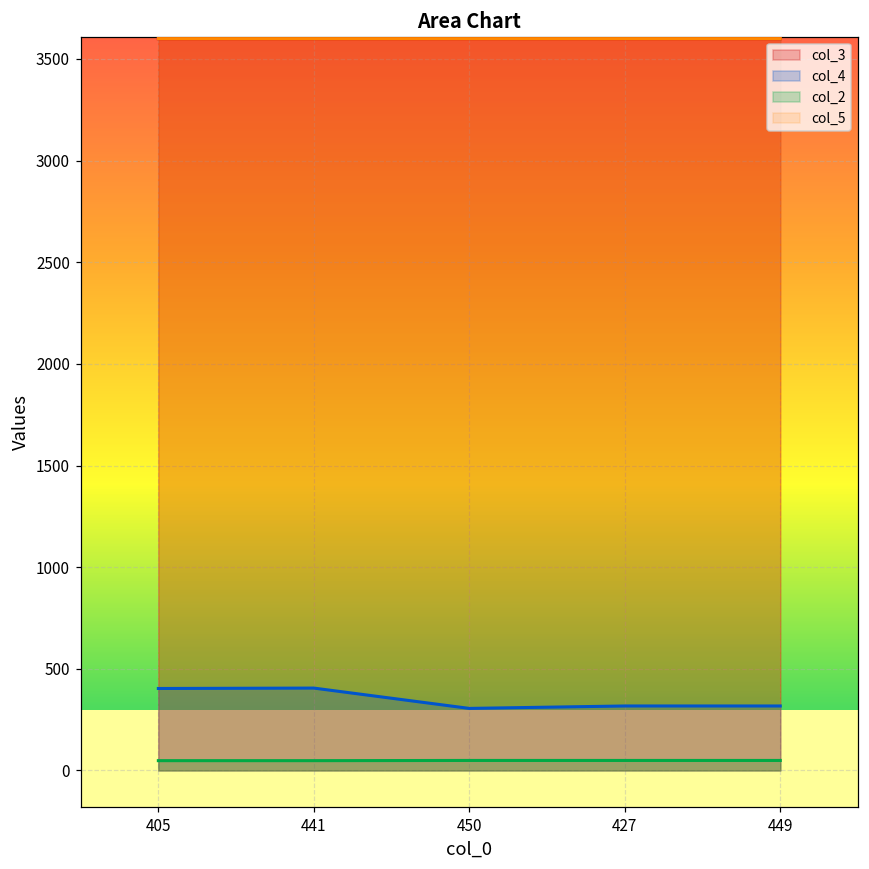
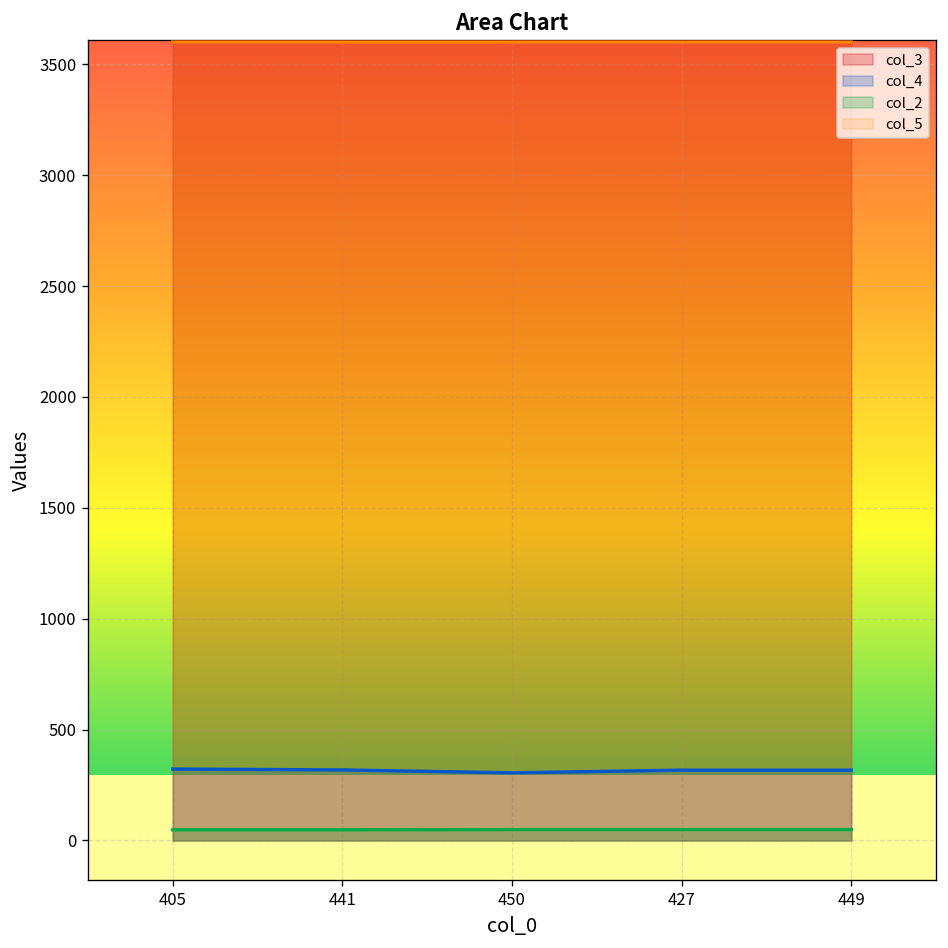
  {
    "col_5": {
      "405": 3600,
      "441": 3600,
      "450": 3600,
      "427": 3600,
      "449": 3600
    },
    "col_4": {
-     "405": 400,
-     "441": 410,
+     "405": 320,
+     "441": 320,
      "450": 310,
      "427": 320,
      "449": 320
    },
    "col_2": {
      "405": 50,
      "441": 50,
      "450": 50,
      "427": 50,
      "449": 50
    }
  }
